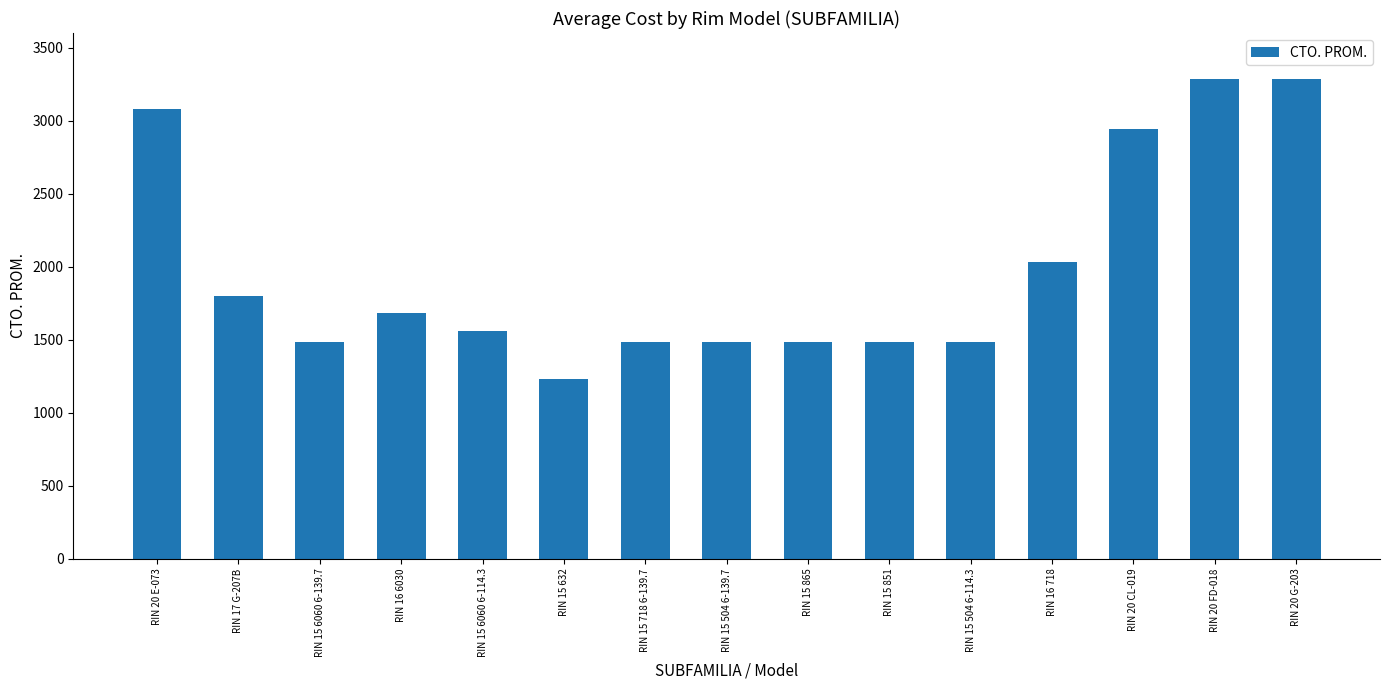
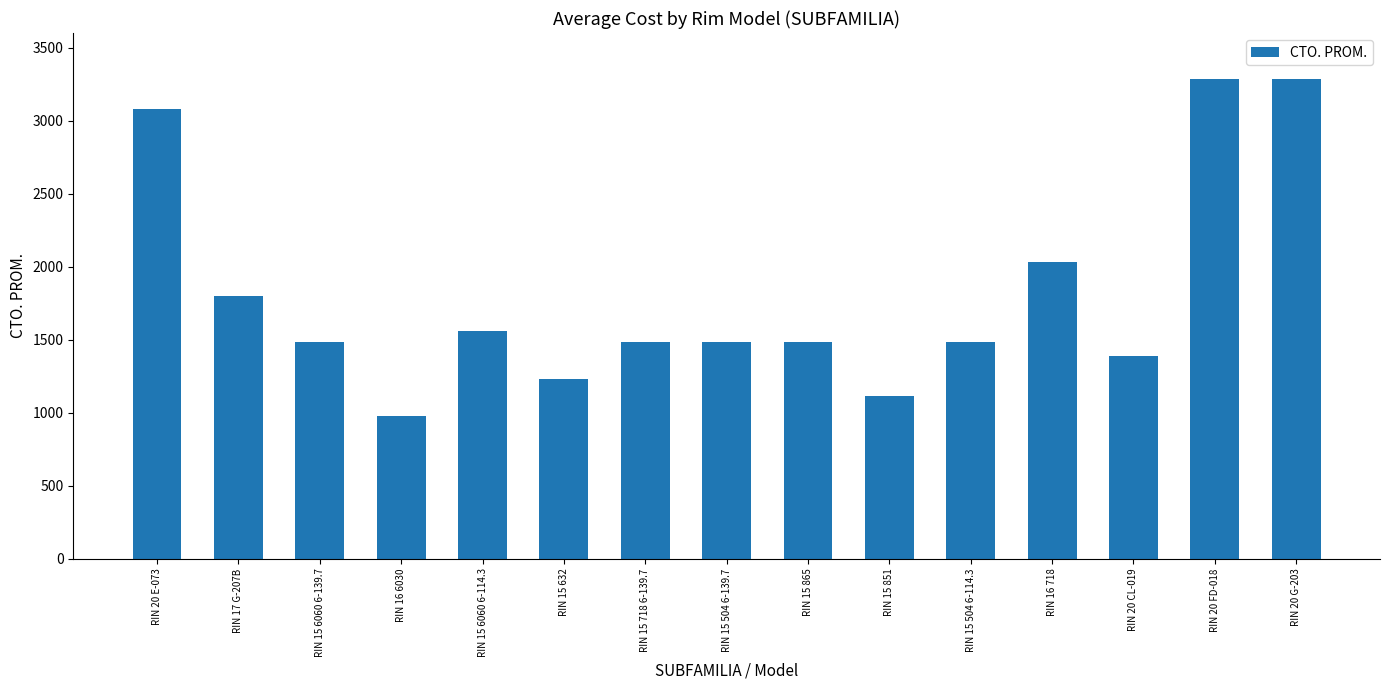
  {
    "RIN 20 E-073": 3080,
    "RIN 17 G-207B": 1800,
    "RIN 15 6060 6-139.7": 1490,
-   "RIN 16 6030": 1680,
+   "RIN 16 6030": 980,
    "RIN 15 6060 6-114.3": 1560,
    "RIN 15 632": 1230,
    "RIN 15 718 6-139.7": 1490,
    "RIN 15 504 6-139.7": 1490,
    "RIN 15 865": 1490,
-   "RIN 15 851": 1490,
+   "RIN 15 851": 1120,
    "RIN 15 504 6-114.3": 1490,
    "RIN 16 718": 2030,
-   "RIN 20 CL-019": 2940,
+   "RIN 20 CL-019": 1390,
    "RIN 20 FD-018": 3290,
    "RIN 20 G-203": 3290
  }
